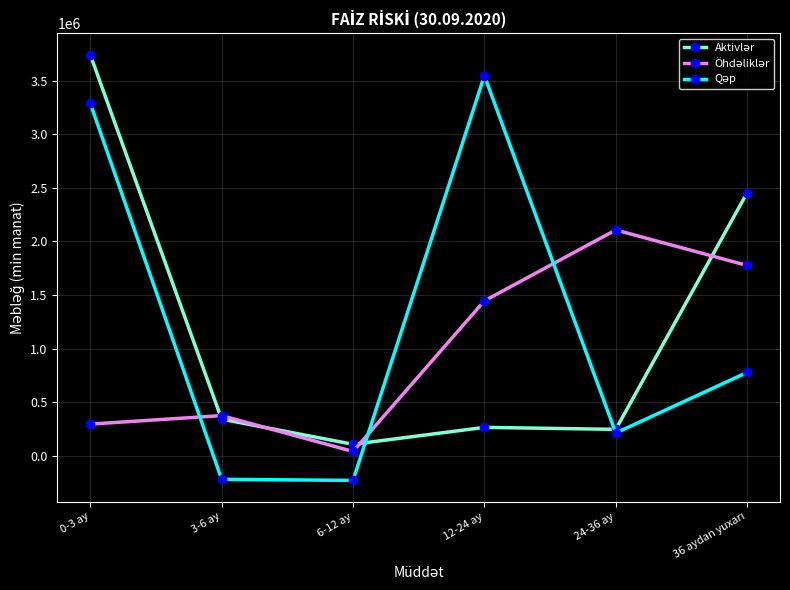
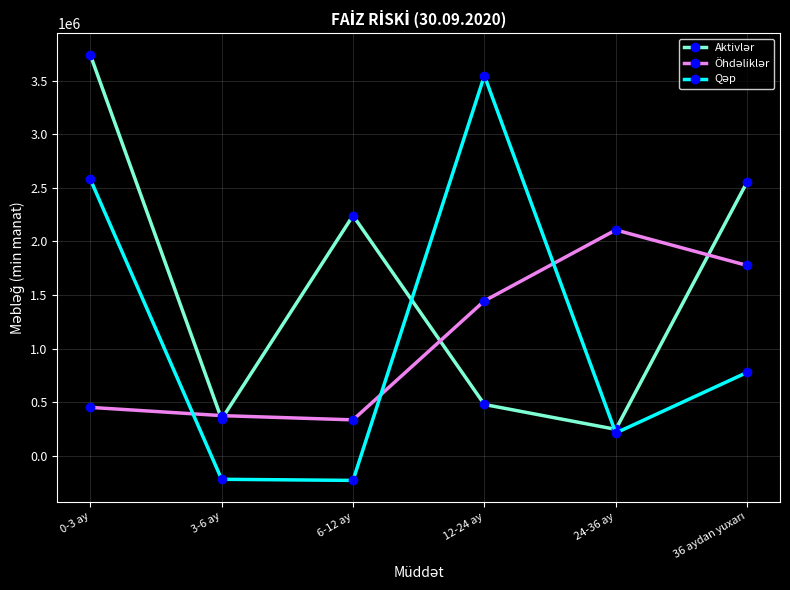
  {
    "Aktivlər": {
      "0-3 ay": 3740000,
      "3-6 ay": 340000,
-     "6-12 ay": 110000,
-     "12-24 ay": 270000,
+     "6-12 ay": 2240000,
+     "12-24 ay": 480000,
      "24-36 ay": 250000,
-     "36 aydan yuxarı": 2450000
+     "36 aydan yuxarı": 2560000
    },
    "Öhdəliklər": {
-     "0-3 ay": 300000,
+     "0-3 ay": 450000,
      "3-6 ay": 380000,
-     "6-12 ay": 40000,
+     "6-12 ay": 340000,
      "12-24 ay": 1450000,
      "24-36 ay": 2110000,
      "36 aydan yuxarı": 1780000
    },
    "Qəp": {
-     "0-3 ay": 3290000,
+     "0-3 ay": 2580000,
      "3-6 ay": -220000,
      "6-12 ay": -230000,
      "12-24 ay": 3550000,
      "24-36 ay": 210000,
      "36 aydan yuxarı": 780000
    }
  }
